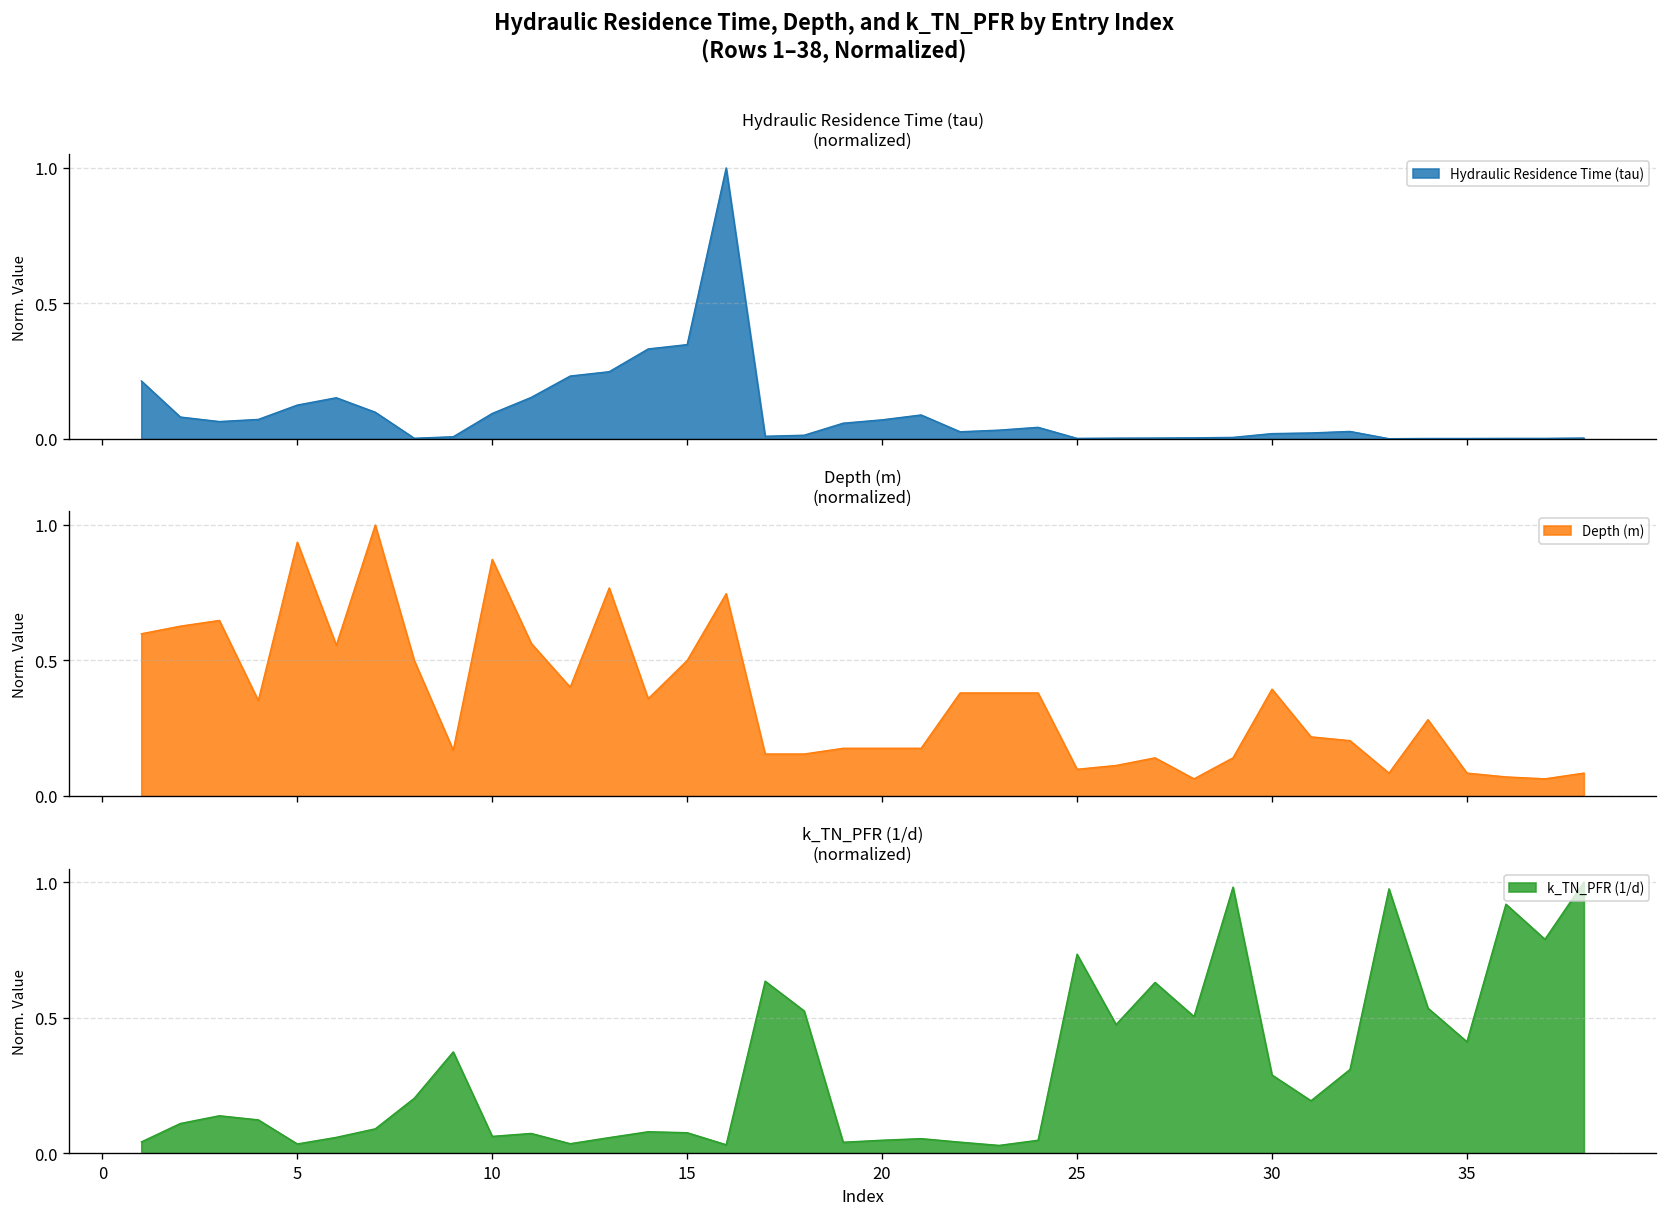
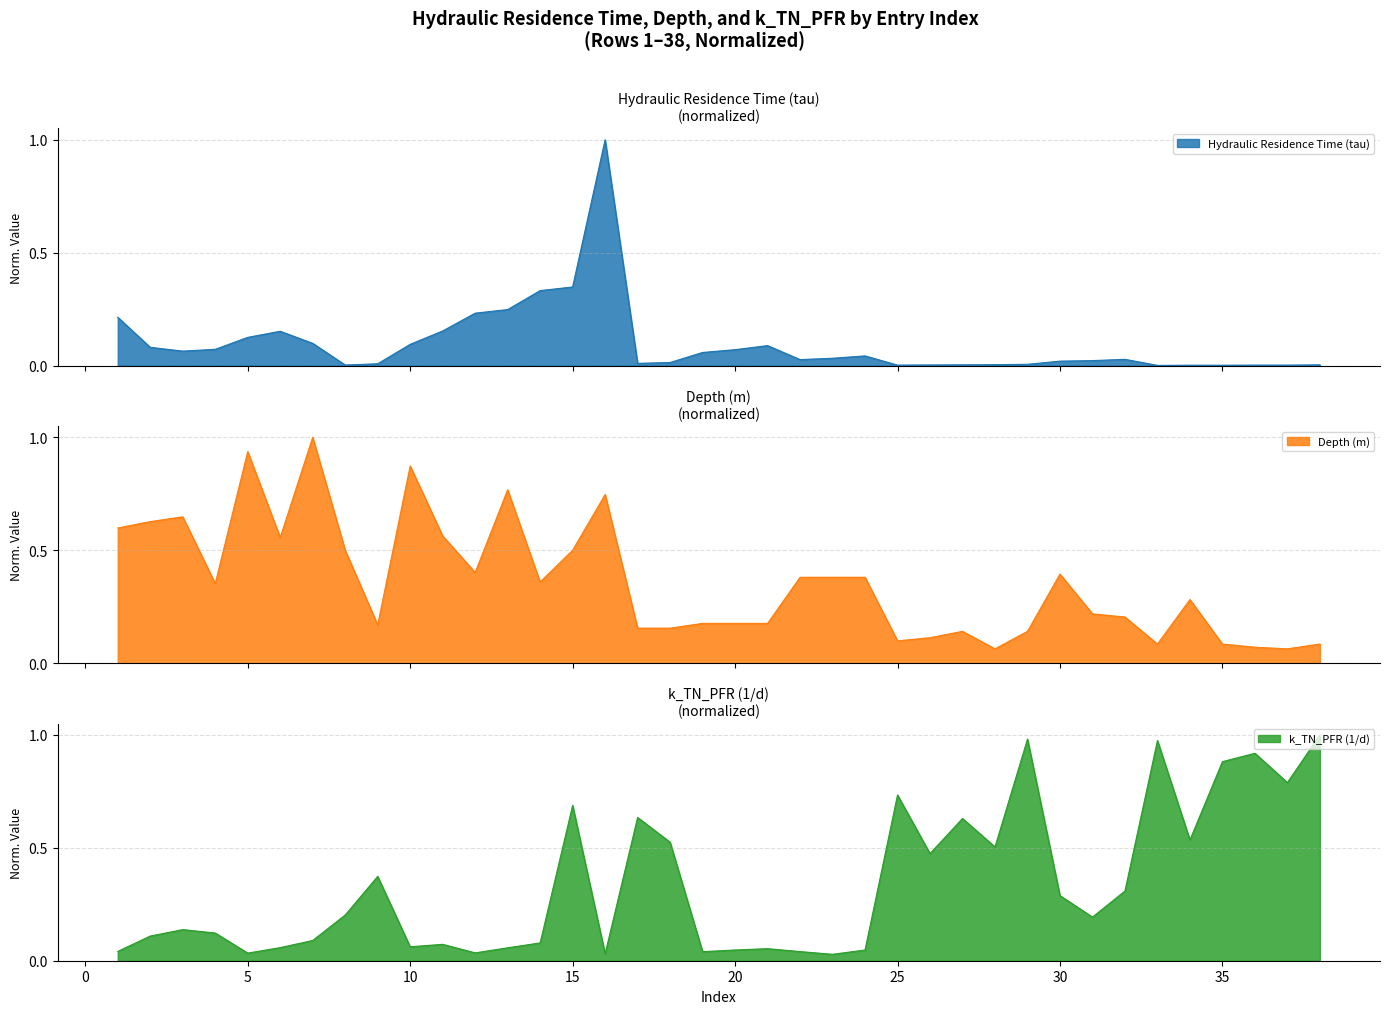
  {
    "k_TN_PFR (1/d) (normalized)": {
      "5": 0.03,
      "10": 0.06,
-     "15": 0.08,
+     "15": 0.69,
      "20": 0.05,
      "25": 0.73,
      "30": 0.29,
-     "35": 0.41
+     "35": 0.88
    }
  }
